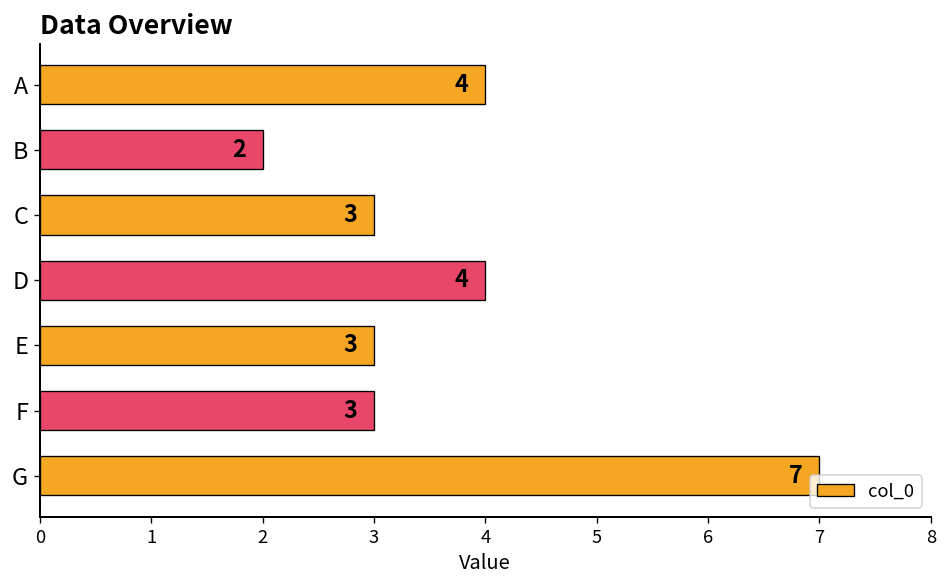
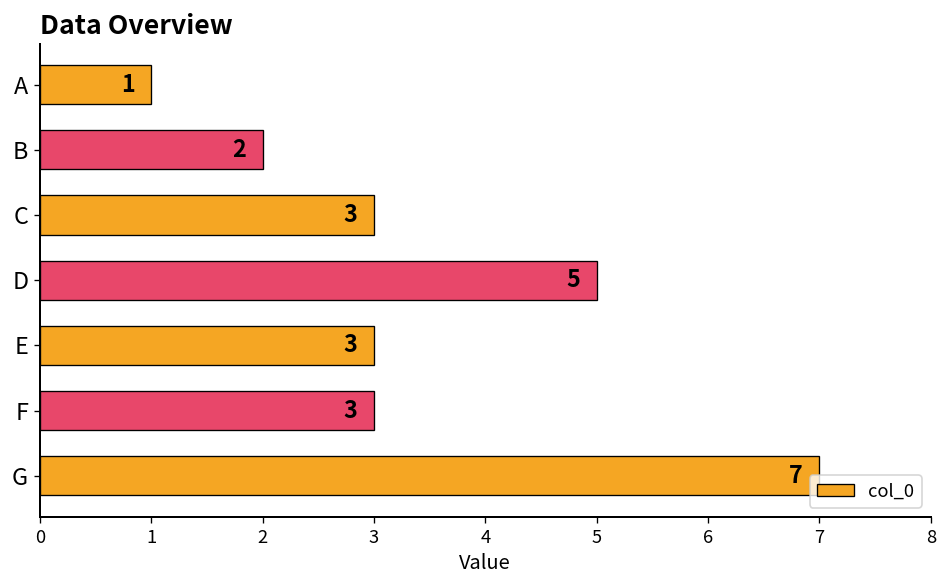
  {
-   "A": 4,
+   "A": 1,
    "B": 2,
    "C": 3,
-   "D": 4,
+   "D": 5,
    "E": 3,
    "F": 3
  }
